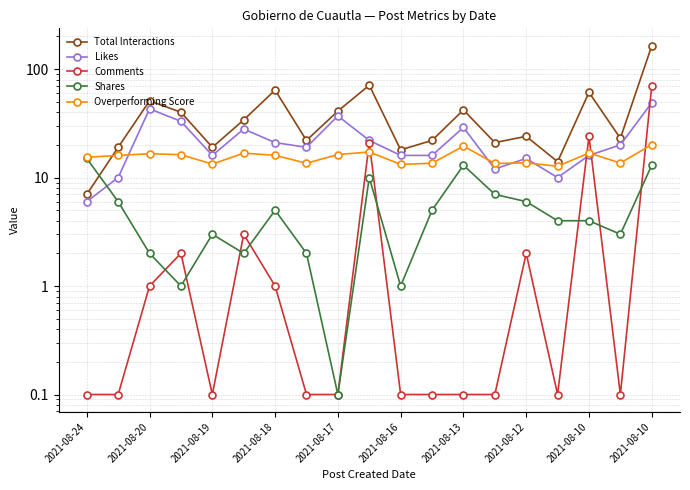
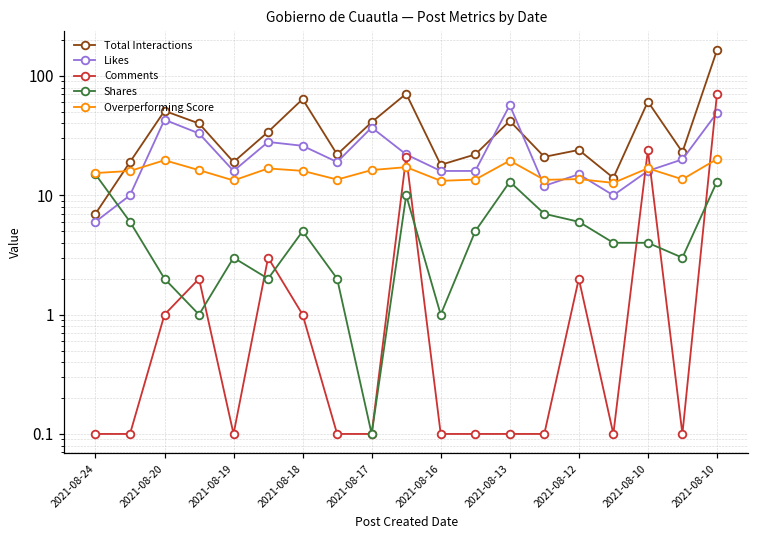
  {
    "Total Interactions": {
      "2021-08-20": 50,
      "2021-08-18": 60,
      "2021-08-13": 42
    },
    "Likes": {
      "2021-08-20": 43,
-     "2021-08-18": 21,
-     "2021-08-13": 29
+     "2021-08-18": 26,
+     "2021-08-13": 60
    },
    "Comments": {
      "2021-08-20": 1,
      "2021-08-18": 1,
      "2021-08-13": 0.10
    },
    "Shares": {
      "2021-08-20": 2,
      "2021-08-18": 5,
      "2021-08-13": 13
    },
    "Overperforming Score": {
-     "2021-08-20": 17,
+     "2021-08-20": 20,
      "2021-08-18": 16,
      "2021-08-13": 20
    }
  }
